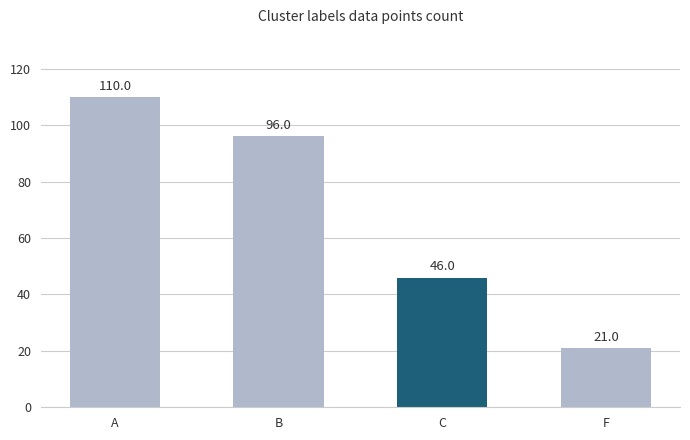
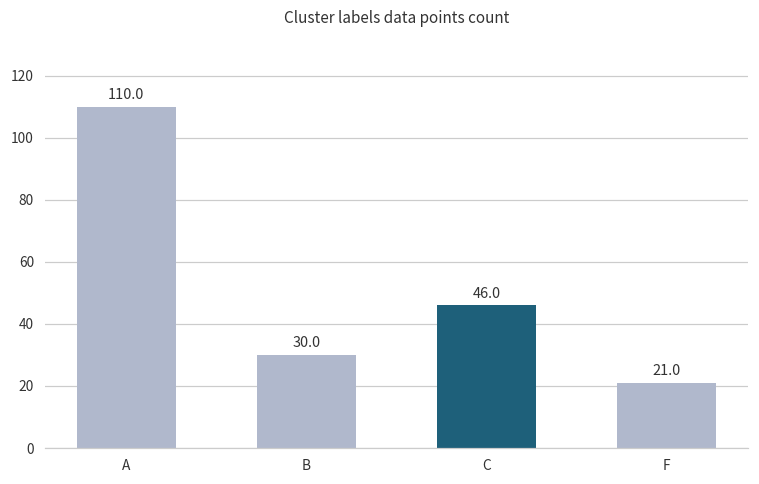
  {
    "A": 110.0,
-   "B": 96.0,
+   "B": 30.0,
    "C": 46.0,
    "F": 21.0
  }
